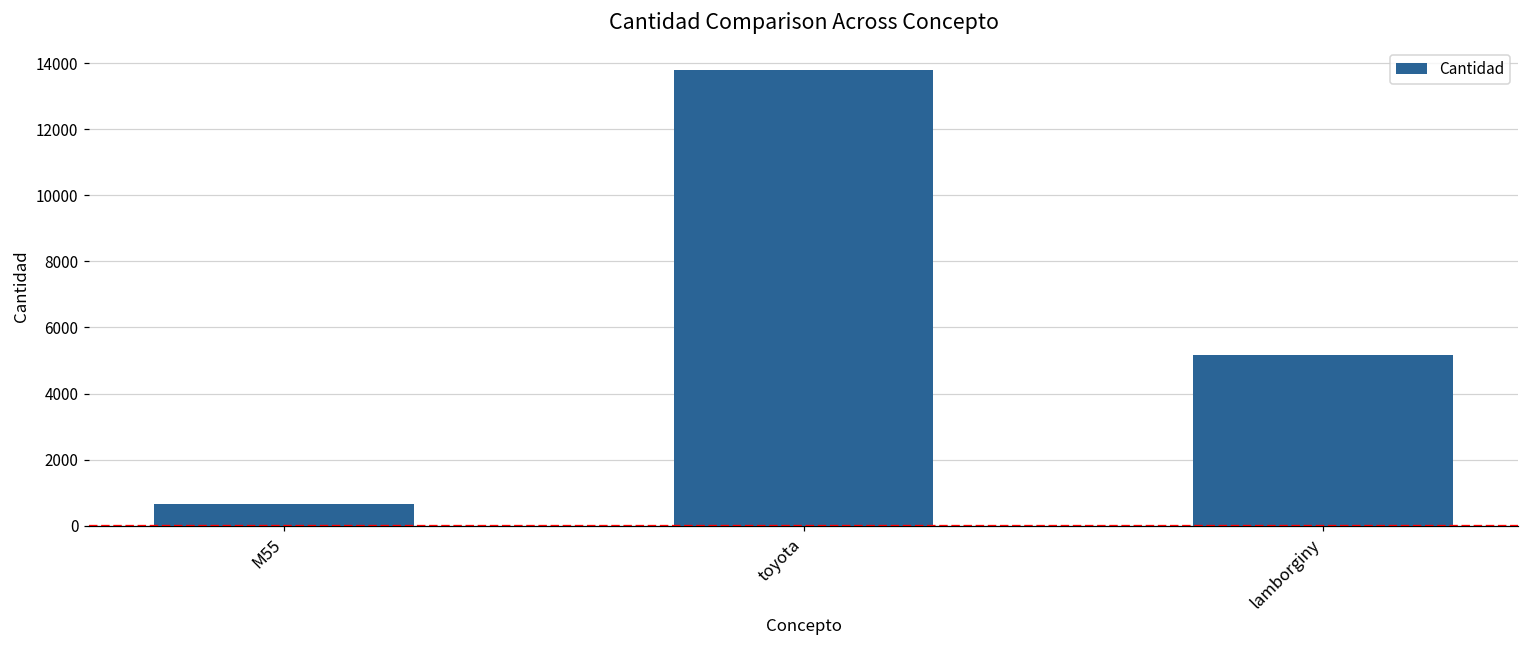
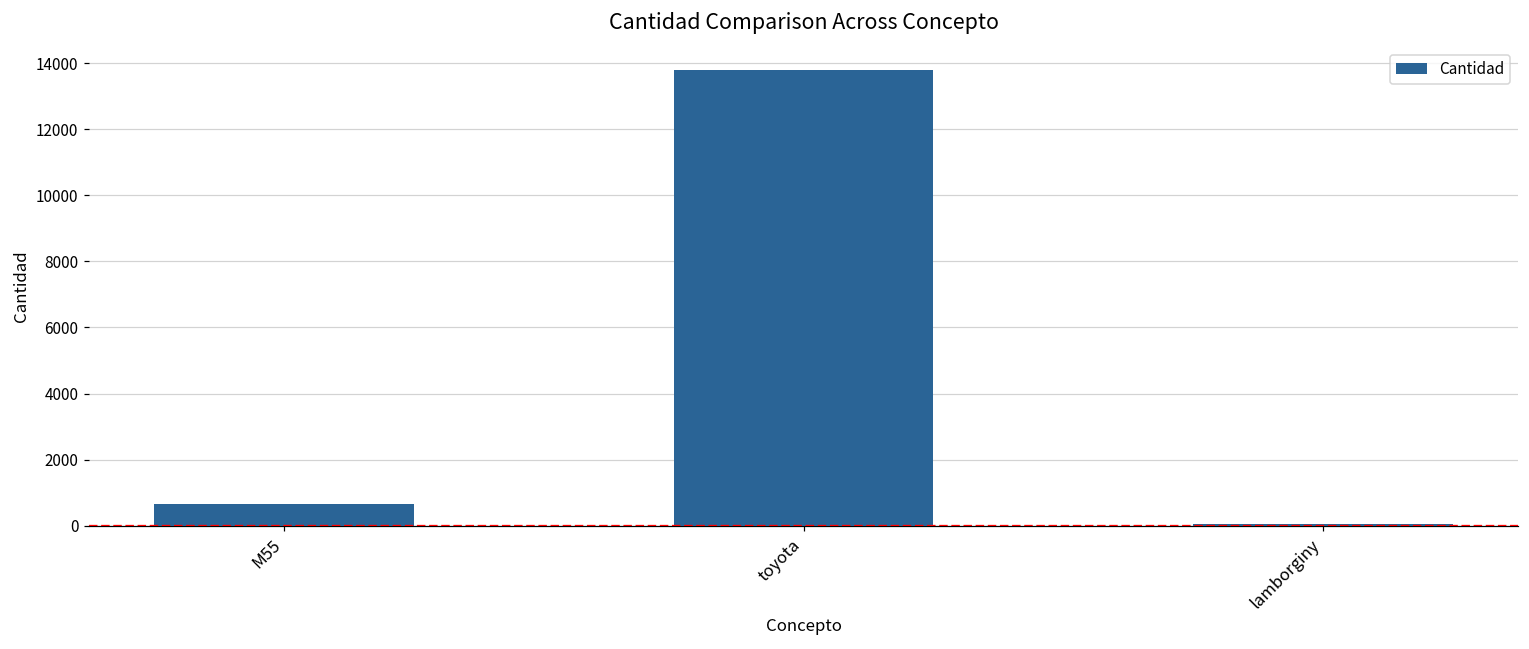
  {
    "M55": 700,
    "toyota": 13800,
-   "lamborginy": 5200
+   "lamborginy": 100
  }
